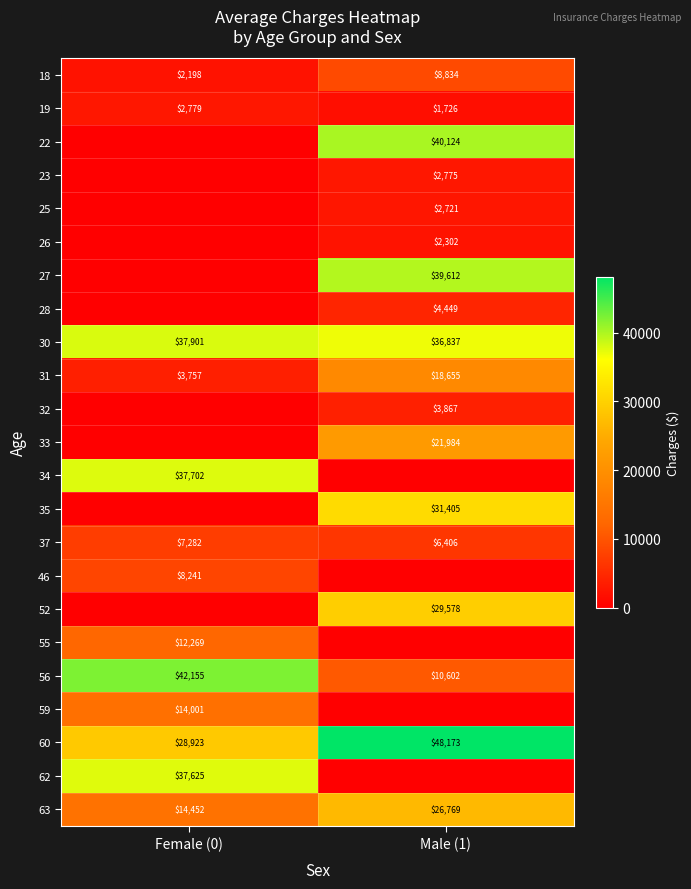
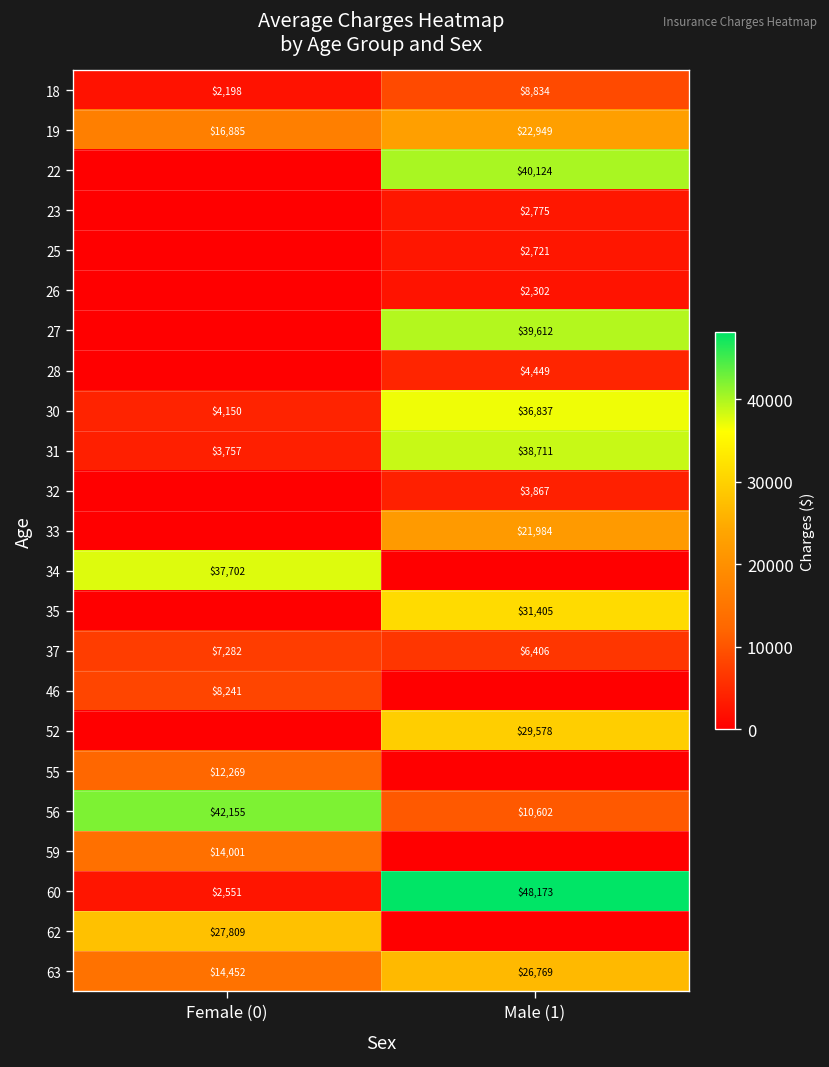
  {
    "18": {
      "Female (0)": "$2,198",
      "Male (1)": "$8,834"
    },
    "19": {
-     "Female (0)": "$2,779",
-     "Male (1)": "$1,726"
+     "Female (0)": "$16,885",
+     "Male (1)": "$22,949"
    },
    "22": {
      "Male (1)": "$40,124"
    },
    "23": {
      "Male (1)": "$2,775"
    },
    "25": {
      "Male (1)": "$2,721"
    },
    "26": {
      "Male (1)": "$2,302"
    },
    "27": {
      "Male (1)": "$39,612"
    },
    "28": {
      "Male (1)": "$4,449"
    },
    "30": {
-     "Female (0)": "$37,901",
+     "Female (0)": "$4,150",
      "Male (1)": "$36,837"
    },
    "31": {
      "Female (0)": "$3,757",
-     "Male (1)": "$18,655"
+     "Male (1)": "$38,711"
    },
    "32": {
      "Male (1)": "$3,867"
    },
    "33": {
      "Male (1)": "$21,984"
    },
    "34": {
      "Female (0)": "$37,702"
    },
    "35": {
      "Male (1)": "$31,405"
    },
    "37": {
      "Female (0)": "$7,282",
      "Male (1)": "$6,406"
    },
    "46": {
      "Female (0)": "$8,241"
    },
    "52": {
      "Male (1)": "$29,578"
    },
    "55": {
      "Female (0)": "$12,269"
    },
    "56": {
      "Female (0)": "$42,155",
      "Male (1)": "$10,602"
    },
    "59": {
      "Female (0)": "$14,001"
    },
    "60": {
-     "Female (0)": "$28,923",
+     "Female (0)": "$2,551",
      "Male (1)": "$48,173"
    },
    "62": {
-     "Female (0)": "$37,625"
+     "Female (0)": "$27,809"
    },
    "63": {
      "Female (0)": "$14,452",
      "Male (1)": "$26,769"
    }
  }
